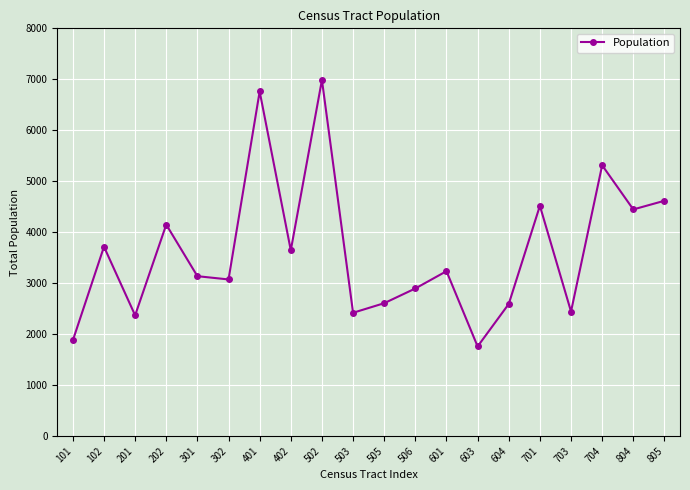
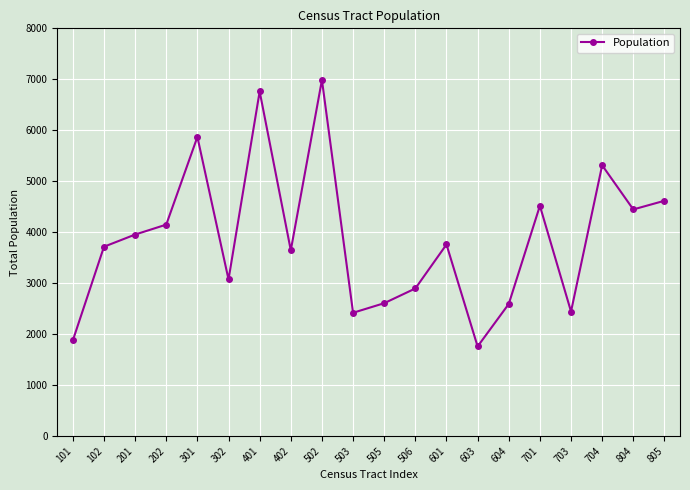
  {
    "101": 1900,
    "102": 3700,
-   "201": 2400,
+   "201": 4000,
    "202": 4100,
-   "301": 3100,
+   "301": 5900,
    "302": 3100,
    "401": 6800,
    "402": 3600,
    "502": 7000,
    "503": 2400,
    "505": 2600,
    "506": 2900,
-   "601": 3200,
+   "601": 3800,
    "603": 1800,
    "604": 2600,
    "701": 4500,
    "703": 2400,
    "704": 5300,
    "804": 4400,
    "805": 4600
  }
